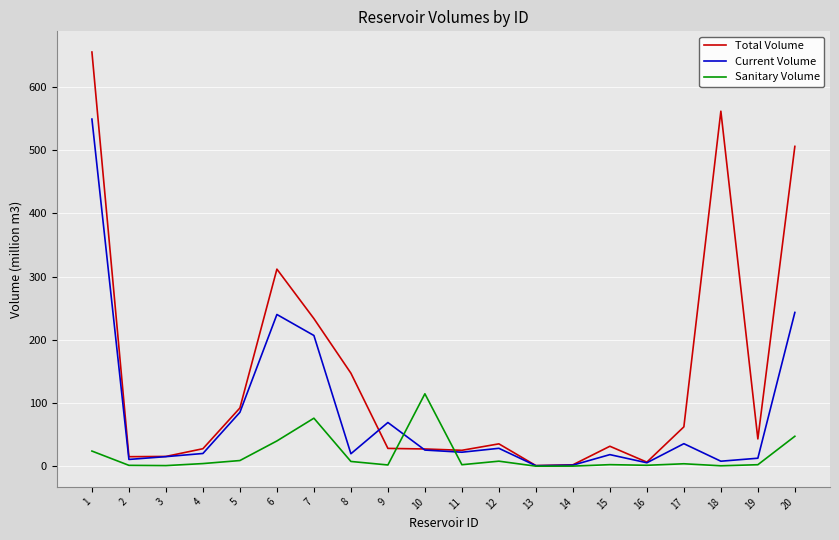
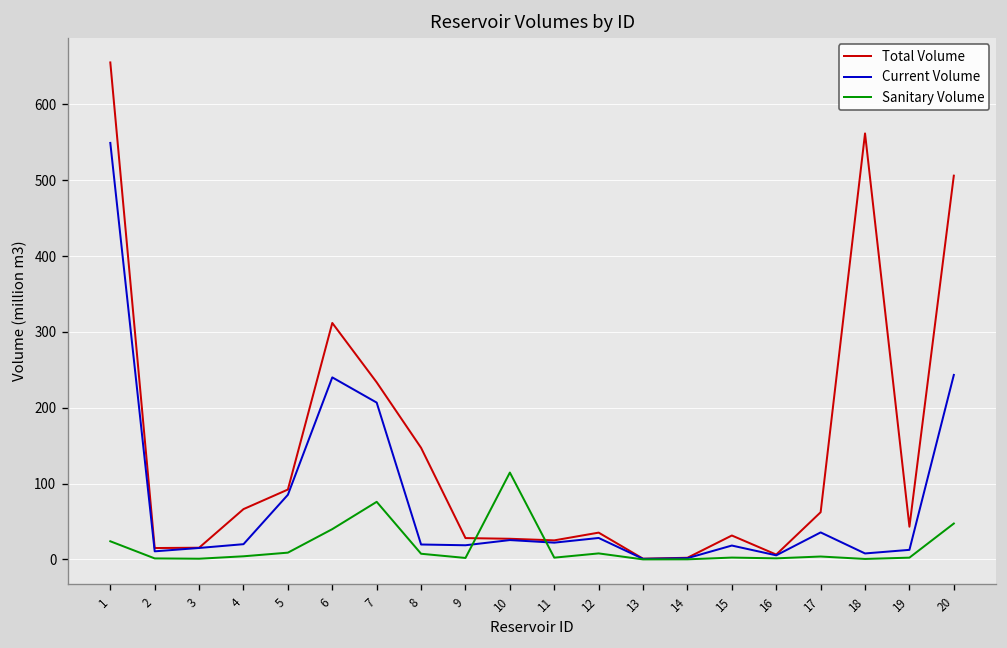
  {
    "Total Volume": {
      "1": 660,
      "2": 20,
-     "4": 30,
+     "4": 70,
      "5": 90,
      "6": 310,
      "7": 230,
      "8": 150,
      "9": 30,
      "12": 40,
      "15": 30,
      "17": 60,
      "18": 560,
      "19": 40,
      "20": 510
    },
    "Current Volume": {
      "1": 550,
      "2": 10,
      "4": 20,
      "5": 90,
      "6": 240,
      "7": 210,
      "8": 20,
-     "9": 70,
+     "9": 20,
      "12": 30,
      "15": 20,
      "17": 40,
      "18": 10,
      "19": 10,
      "20": 240
    },
    "Sanitary Volume": {
      "1": 20,
      "2": 0,
      "3": 0,
      "4": 0,
      "5": 10,
      "6": 40,
      "7": 80,
      "8": 10,
      "9": 0,
      "10": 110,
      "11": 0,
      "12": 10,
      "15": 0,
      "17": 0,
      "18": 0,
      "19": 0,
      "20": 50
    }
  }
